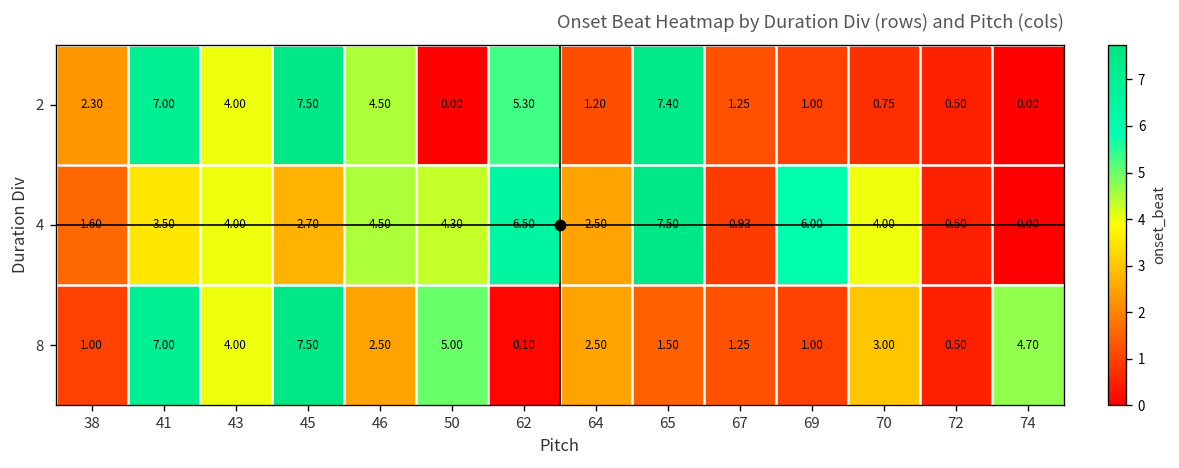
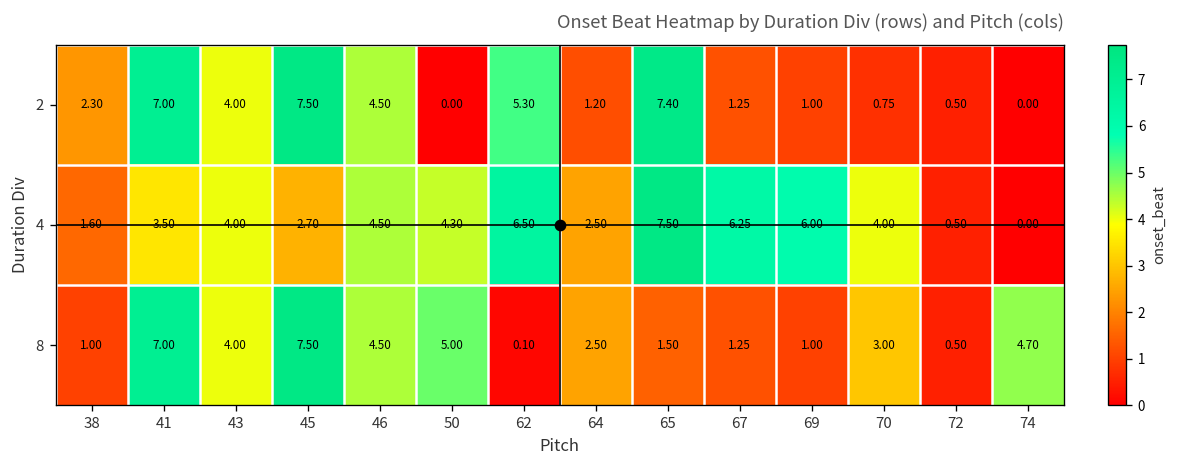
  {
    "2": {
      "38": 2.30,
      "41": 7.00,
      "43": 4.00,
      "45": 7.50,
      "46": 4.50,
      "50": 0.00,
      "62": 5.30,
      "64": 1.20,
      "65": 7.40,
      "67": 1.25,
      "69": 1.00,
      "70": 0.75,
      "72": 0.50,
      "74": 0.00
    },
    "4": {
      "38": 1.60,
      "41": 3.50,
      "43": 4.00,
      "45": 2.70,
      "46": 4.50,
      "50": 4.30,
      "62": 6.50,
      "64": 2.50,
      "65": 7.50,
-     "67": 0.93,
+     "67": 6.25,
      "69": 6.00,
      "70": 4.00,
      "72": 0.50,
      "74": 0.00
    },
    "8": {
      "38": 1.00,
      "41": 7.00,
      "43": 4.00,
      "45": 7.50,
-     "46": 2.50,
+     "46": 4.50,
      "50": 5.00,
      "62": 0.10,
      "64": 2.50,
      "65": 1.50,
      "67": 1.25,
      "69": 1.00,
      "70": 3.00,
      "72": 0.50,
      "74": 4.70
    }
  }
